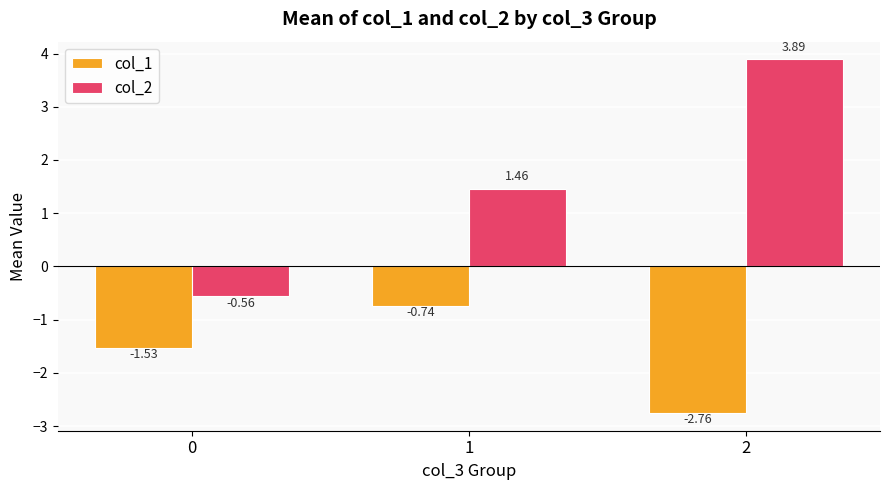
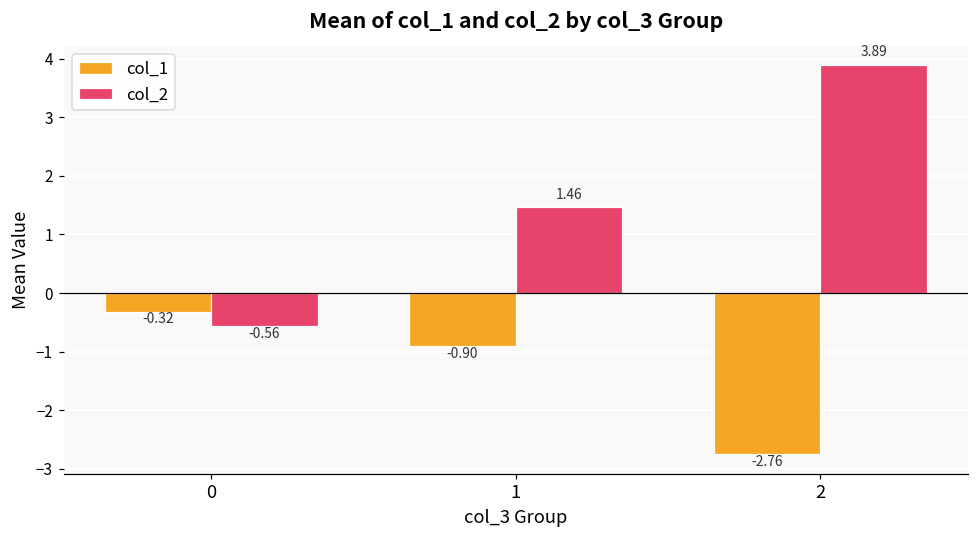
  {
    "col_1": {
-     "0": -1.53,
-     "1": -0.74,
+     "0": -0.32,
+     "1": -0.90,
      "2": -2.76
    },
    "col_2": {
      "0": -0.56,
      "1": 1.46,
      "2": 3.89
    }
  }
